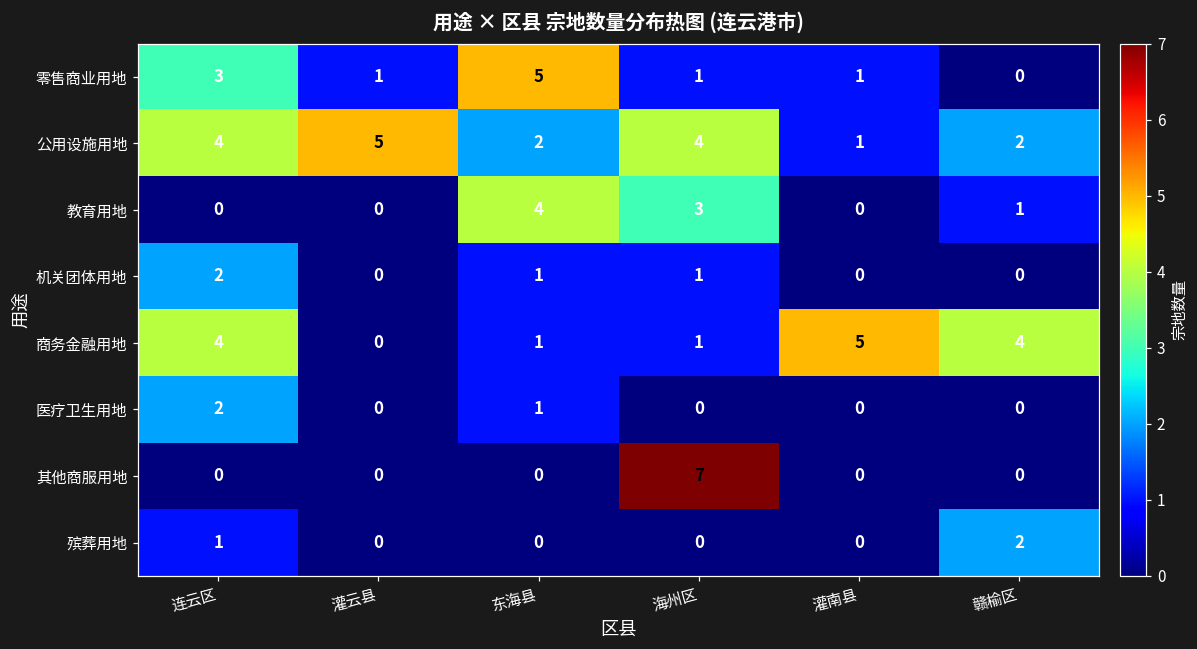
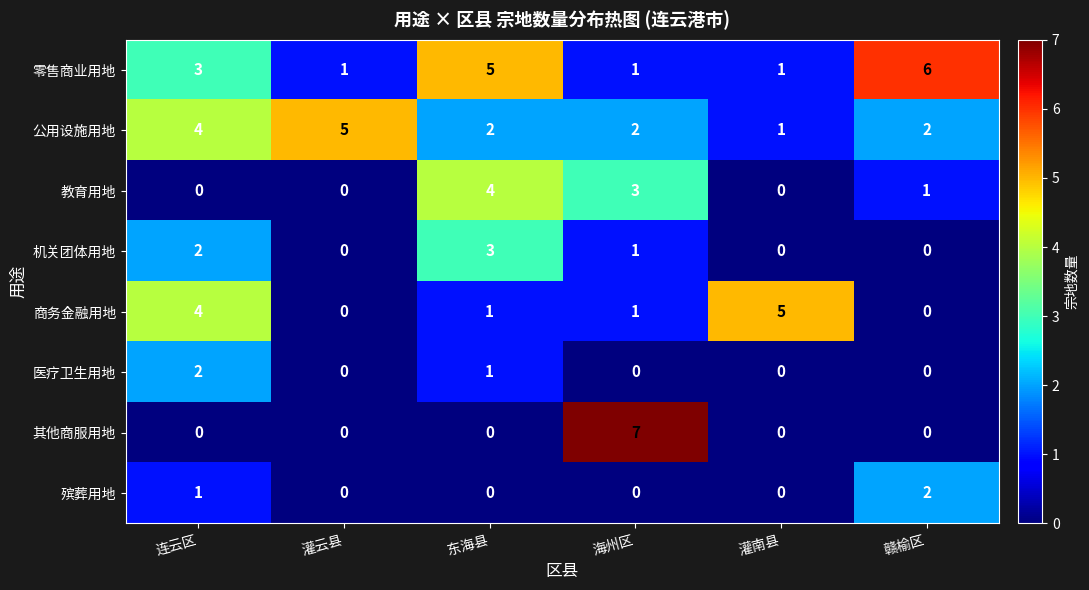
  {
    "零售商业用地": {
      "连云区": 3,
      "灌云县": 1,
      "东海县": 5,
      "海州区": 1,
      "灌南县": 1,
-     "赣榆区": 0
+     "赣榆区": 6
    },
    "公用设施用地": {
      "连云区": 4,
      "灌云县": 5,
      "东海县": 2,
-     "海州区": 4,
+     "海州区": 2,
      "灌南县": 1,
      "赣榆区": 2
    },
    "教育用地": {
      "连云区": 0,
      "灌云县": 0,
      "东海县": 4,
      "海州区": 3,
      "灌南县": 0,
      "赣榆区": 1
    },
    "机关团体用地": {
      "连云区": 2,
      "灌云县": 0,
-     "东海县": 1,
+     "东海县": 3,
      "海州区": 1,
      "灌南县": 0,
      "赣榆区": 0
    },
    "商务金融用地": {
      "连云区": 4,
      "灌云县": 0,
      "东海县": 1,
      "海州区": 1,
      "灌南县": 5,
-     "赣榆区": 4
+     "赣榆区": 0
    },
    "医疗卫生用地": {
      "连云区": 2,
      "灌云县": 0,
      "东海县": 1,
      "海州区": 0,
      "灌南县": 0,
      "赣榆区": 0
    },
    "其他商服用地": {
      "连云区": 0,
      "灌云县": 0,
      "东海县": 0,
      "海州区": 7,
      "灌南县": 0,
      "赣榆区": 0
    },
    "殡葬用地": {
      "连云区": 1,
      "灌云县": 0,
      "东海县": 0,
      "海州区": 0,
      "灌南县": 0,
      "赣榆区": 2
    }
  }
